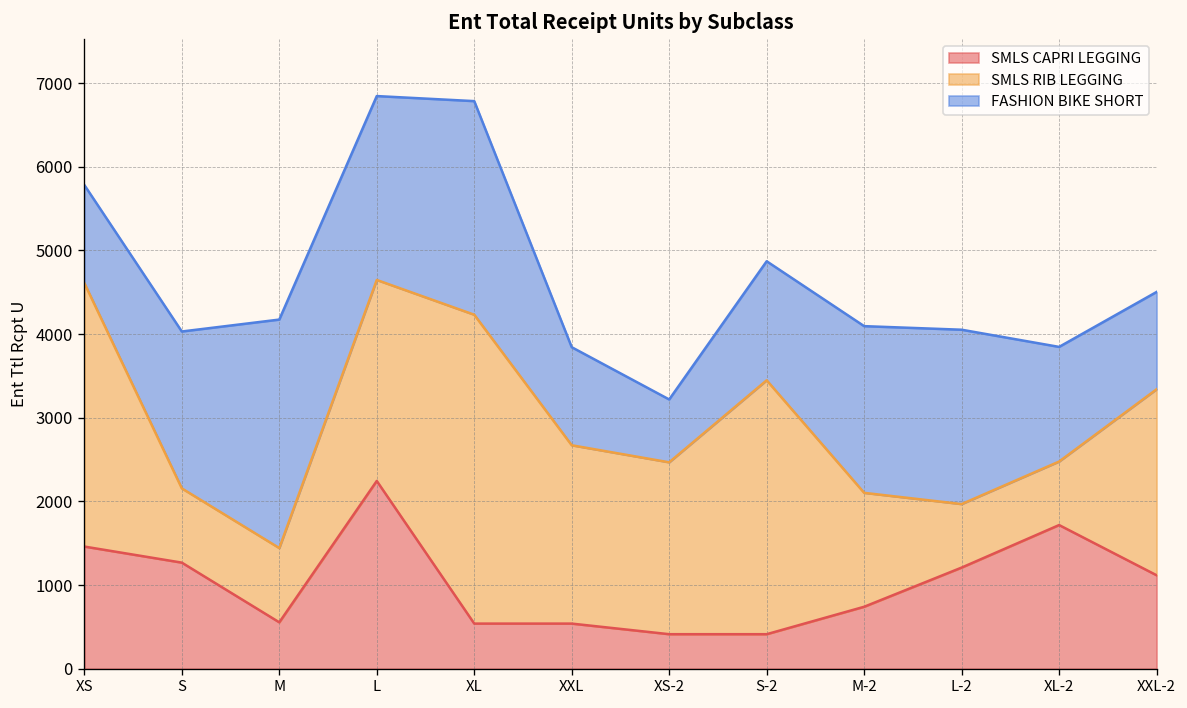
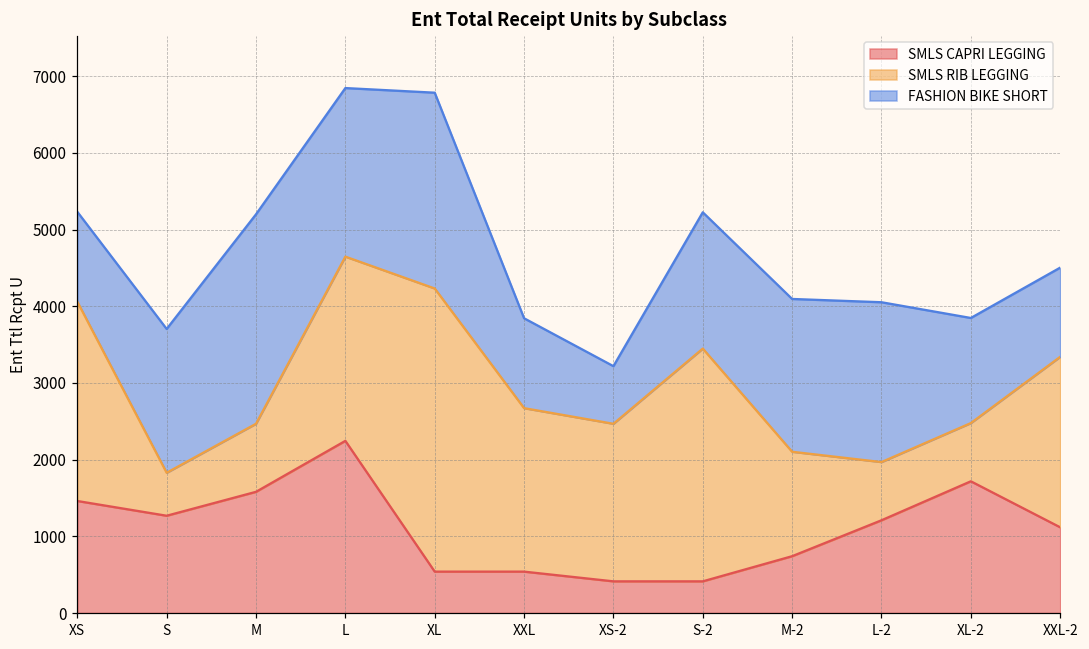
  {
    "SMLS CAPRI LEGGING": {
      "XS": 1500,
      "S": 1300,
-     "M": 600,
+     "M": 1600,
      "L": 2200,
      "XL": 500,
      "XXL": 500,
      "XS-2": 400,
      "S-2": 400,
      "M-2": 700,
      "L-2": 1200,
      "XL-2": 1700,
      "XXL-2": 1100
    },
    "SMLS RIB LEGGING": {
-     "XS": 3100,
-     "S": 900,
+     "XS": 2600,
+     "S": 600,
      "M": 900,
      "L": 2400,
      "XL": 3700,
      "XXL": 2100,
      "XS-2": 2100,
      "S-2": 3000,
      "M-2": 1400,
      "L-2": 800,
      "XL-2": 800,
      "XXL-2": 2200
    },
    "FASHION BIKE SHORT": {
      "XS": 1200,
      "S": 1900,
      "M": 2700,
      "L": 2200,
      "XL": 2600,
      "XXL": 1200,
      "XS-2": 800,
-     "S-2": 1400,
+     "S-2": 1800,
      "M-2": 2000,
      "L-2": 2100,
      "XL-2": 1400,
      "XXL-2": 1200
    }
  }
